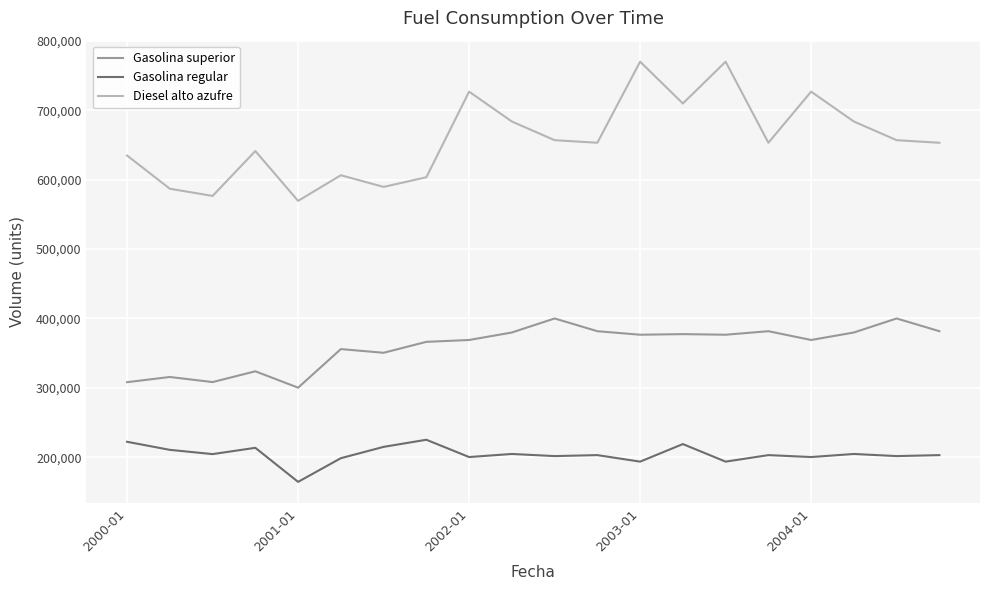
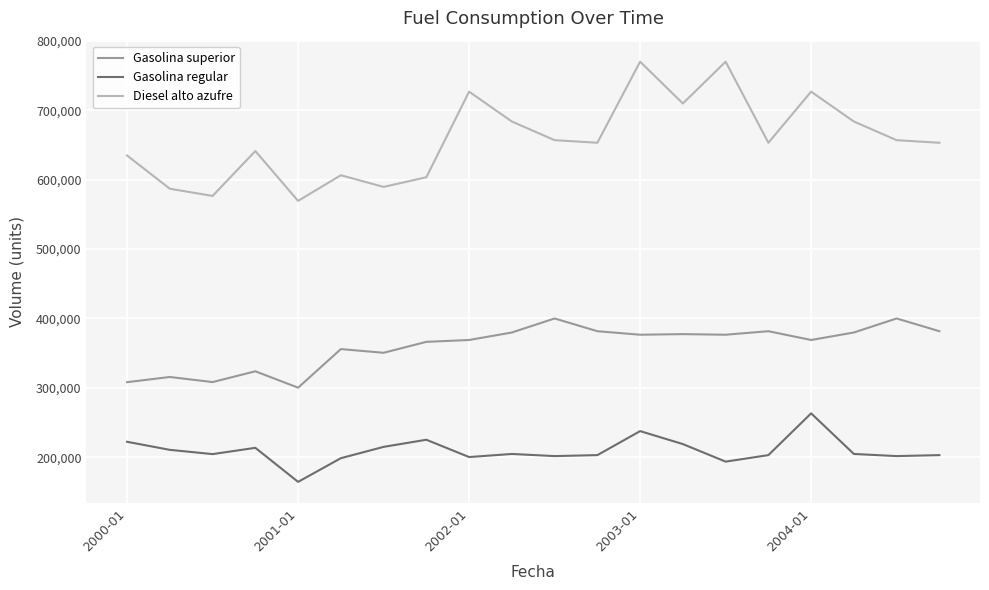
  {
    "Gasolina regular": {
      "2000-01": "220,000",
      "2001-01": "160,000",
      "2002-01": "200,000",
-     "2003-01": "190,000",
-     "2004-01": "200,000"
+     "2003-01": "240,000",
+     "2004-01": "260,000"
    }
  }
